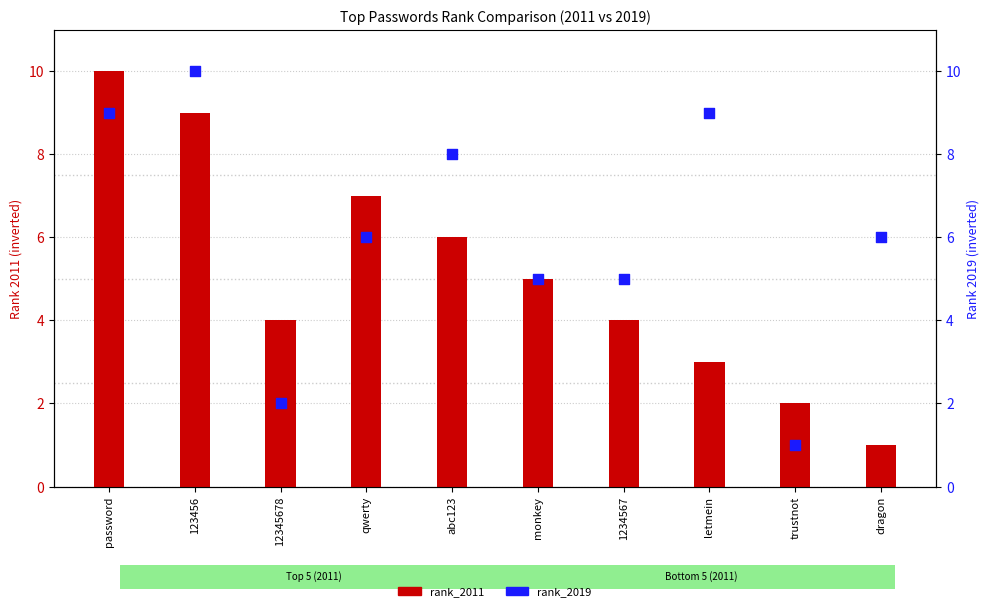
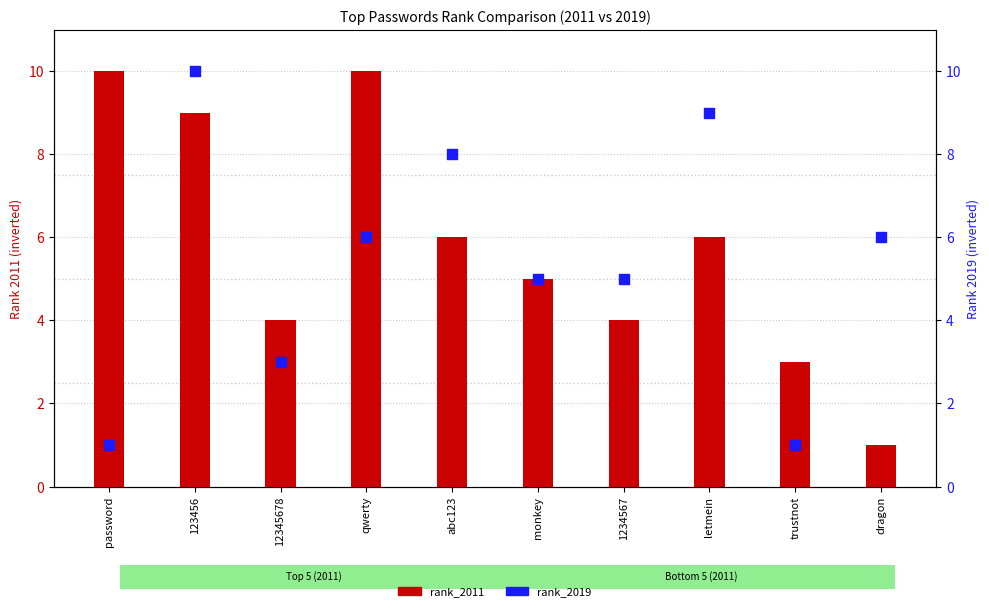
  {
    "rank_2011": {
      "password": 10.0,
      "123456": 9.0,
      "12345678": 4.0,
-     "qwerty": 7.0,
+     "qwerty": 10.0,
      "abc123": 6.0,
      "monkey": 5.0,
      "1234567": 4.0,
-     "letmein": 3.0,
-     "trustnot": 2.0,
+     "letmein": 6.0,
+     "trustnot": 3.0,
      "dragon": 1.0
    },
    "rank_2019": {
-     "password": 9.0,
-     "12345678": 2.0
+     "password": 1.0,
+     "12345678": 3.0
    }
  }
